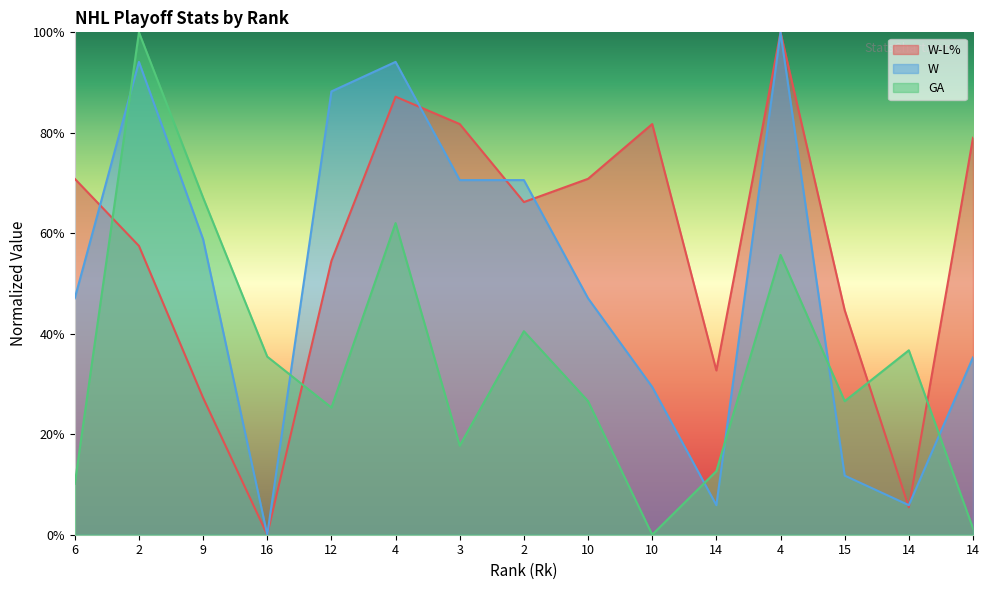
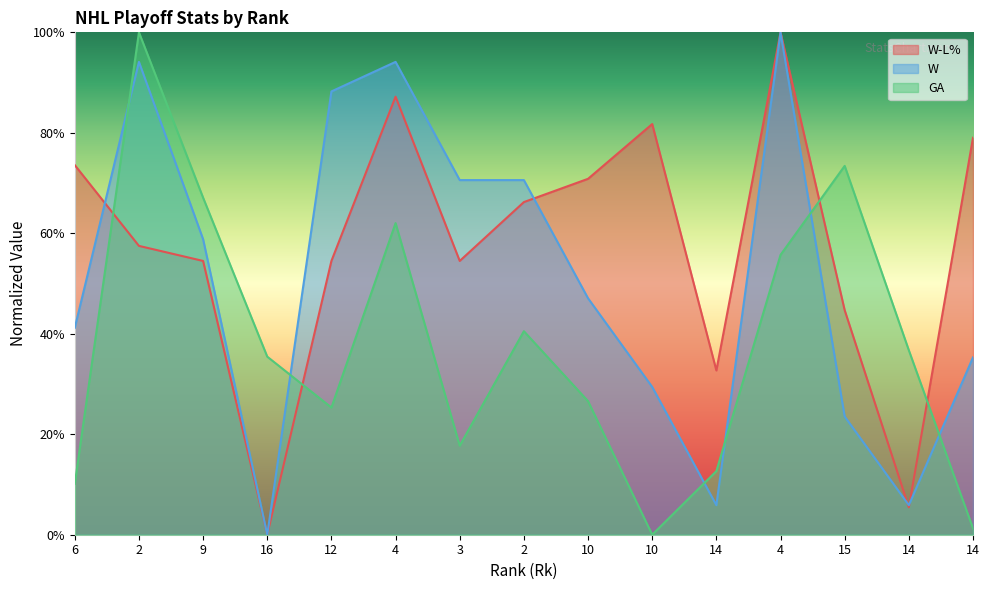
  {
    "W-L%": {
-     "6": "71%",
-     "9": "27%",
+     "6": "74%",
+     "9": "54%",
      "12": "54%",
-     "3": "82%",
+     "3": "54%",
      "15": "45%"
    },
    "W": {
-     "6": "47%",
+     "6": "41%",
      "9": "59%",
      "12": "88%",
      "3": "71%",
-     "15": "12%"
+     "15": "24%"
    },
    "GA": {
      "6": "10%",
      "9": "67%",
      "16": "35%",
      "12": "25%",
      "3": "18%",
-     "15": "27%"
+     "15": "73%"
    }
  }
